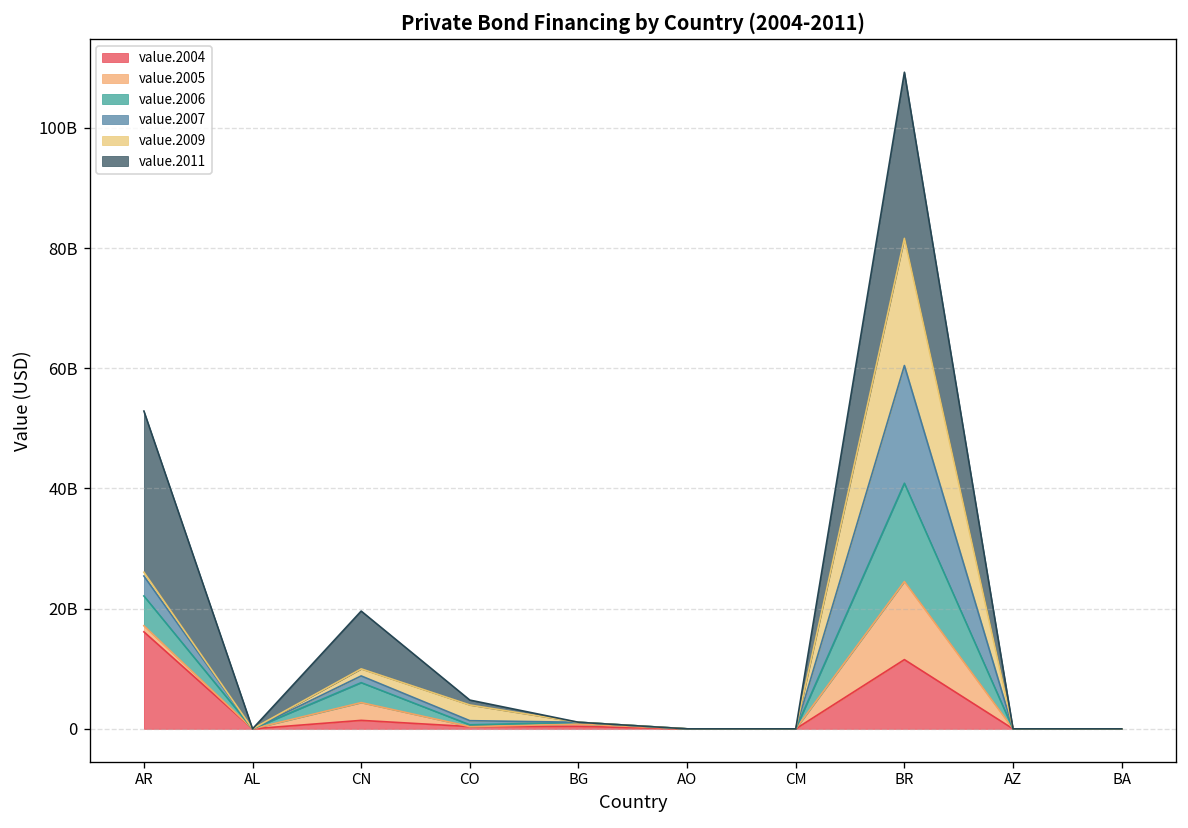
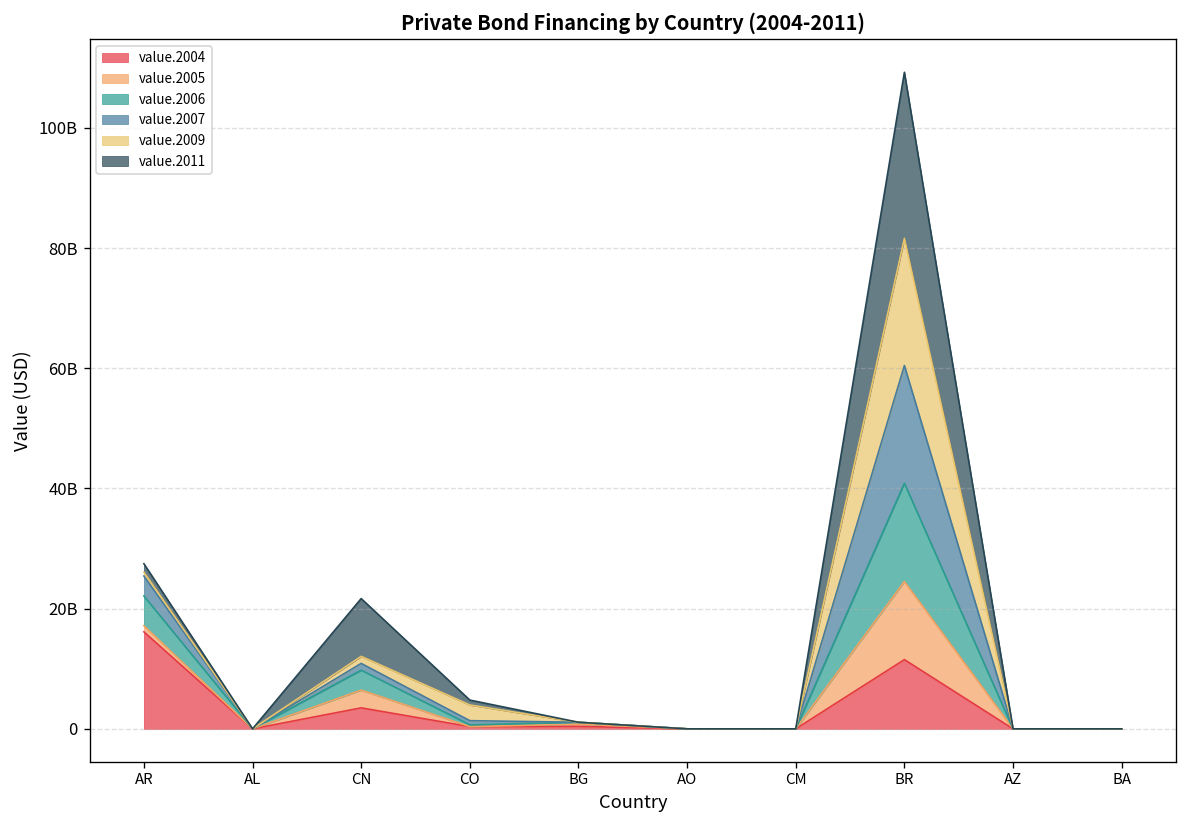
  {
    "value.2004": {
      "AR": 16000000000,
-     "CN": 1000000000,
+     "CN": 3000000000,
      "BR": 12000000000
    },
    "value.2011": {
-     "AR": 27000000000,
+     "AR": 1000000000,
      "CN": 10000000000,
      "CO": 1000000000,
      "BR": 28000000000
    }
  }
